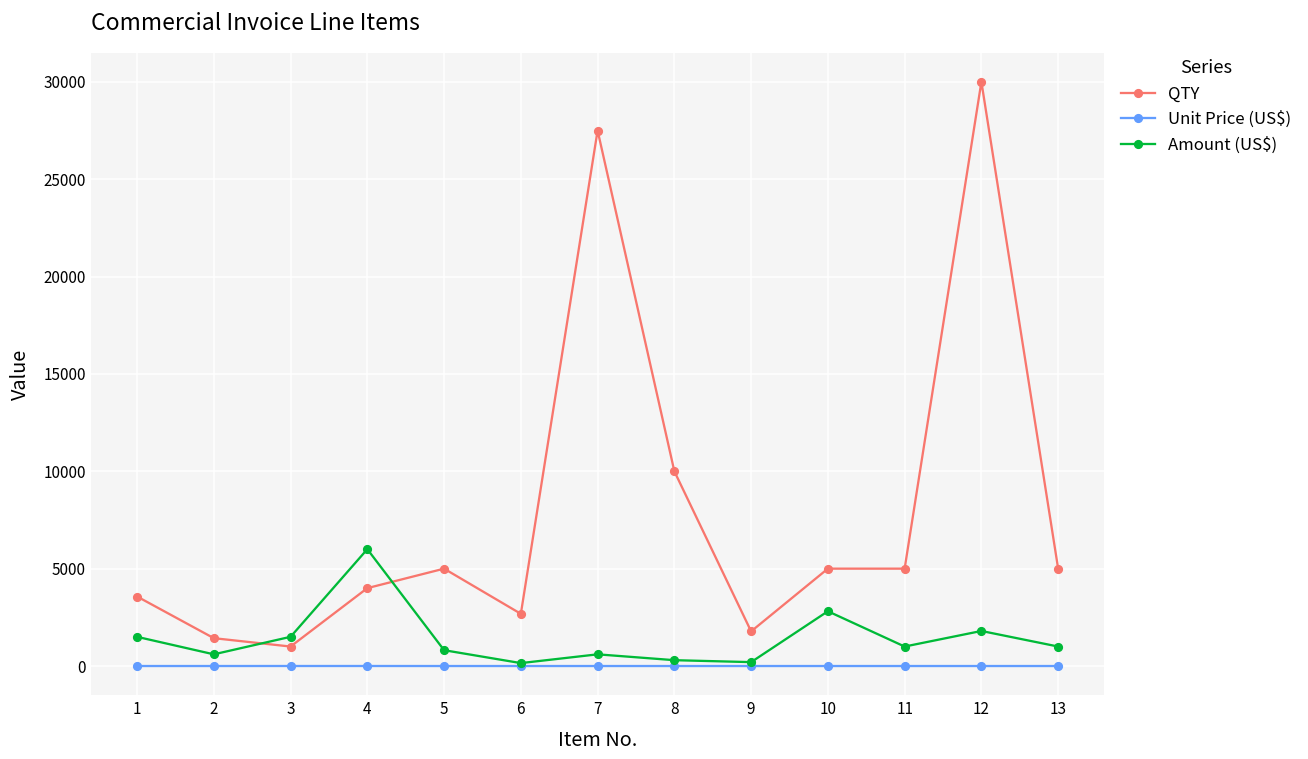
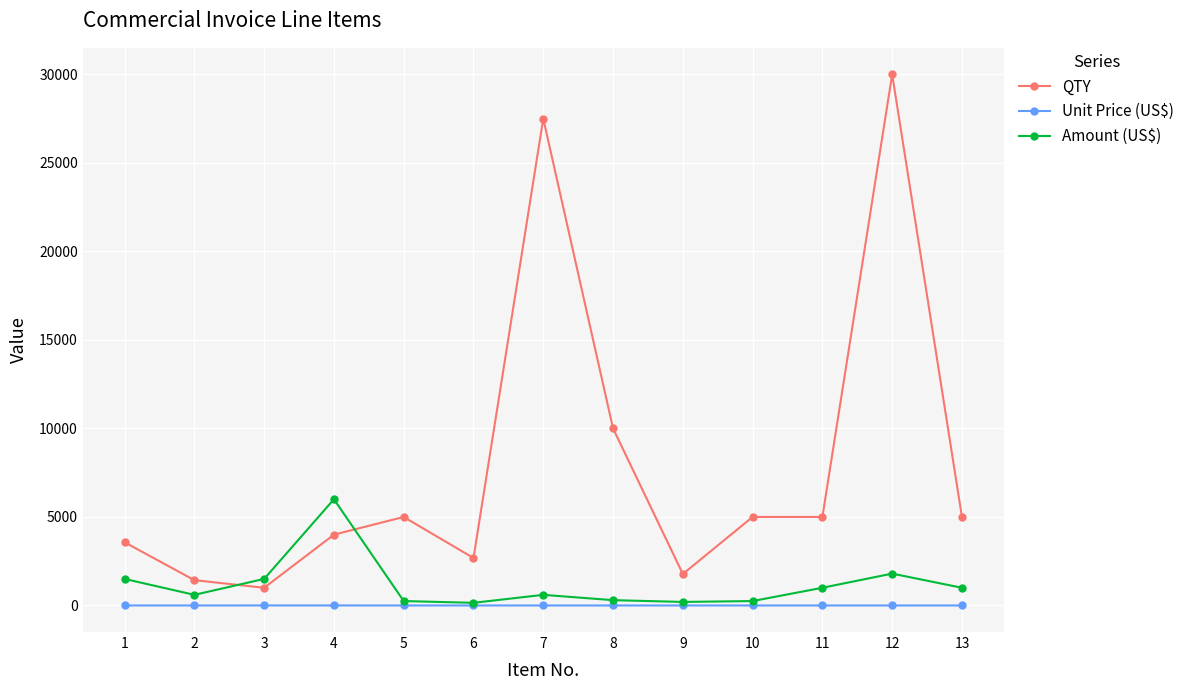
  {
    "QTY": {
      "1": 3600,
      "2": 1400,
      "3": 1000,
      "4": 4000,
      "5": 5000,
      "6": 2700,
      "7": 27500,
      "8": 10000,
      "9": 1800,
      "10": 5000,
      "11": 5000,
      "12": 30000,
      "13": 5000
    },
    "Unit Price (US$)": {
      "1": 0,
      "2": 0,
      "3": 0,
      "4": 0,
      "5": 0,
      "6": 0,
      "7": 0,
      "8": 0,
      "9": 0,
      "10": 0,
      "11": 0,
      "12": 0,
      "13": 0
    },
    "Amount (US$)": {
      "1": 1500,
      "2": 600,
      "3": 1500,
      "4": 6000,
-     "5": 800,
+     "5": 300,
      "6": 200,
      "7": 600,
      "8": 300,
      "9": 200,
-     "10": 2800,
+     "10": 300,
      "11": 1000,
      "12": 1800,
      "13": 1000
    }
  }
